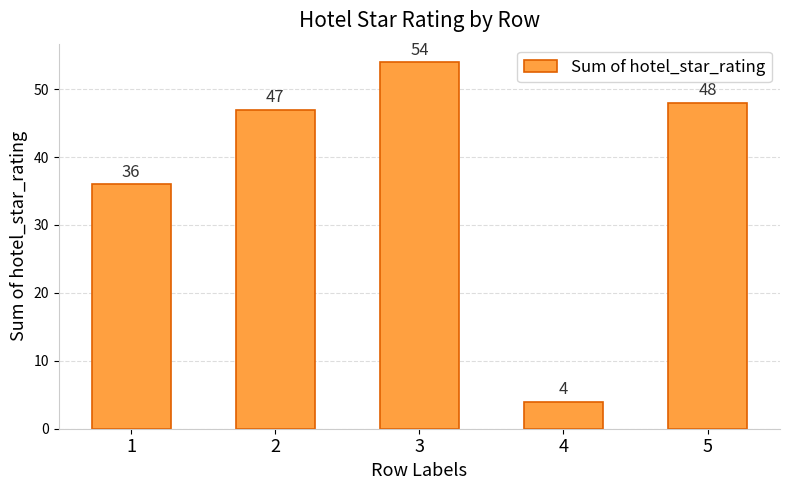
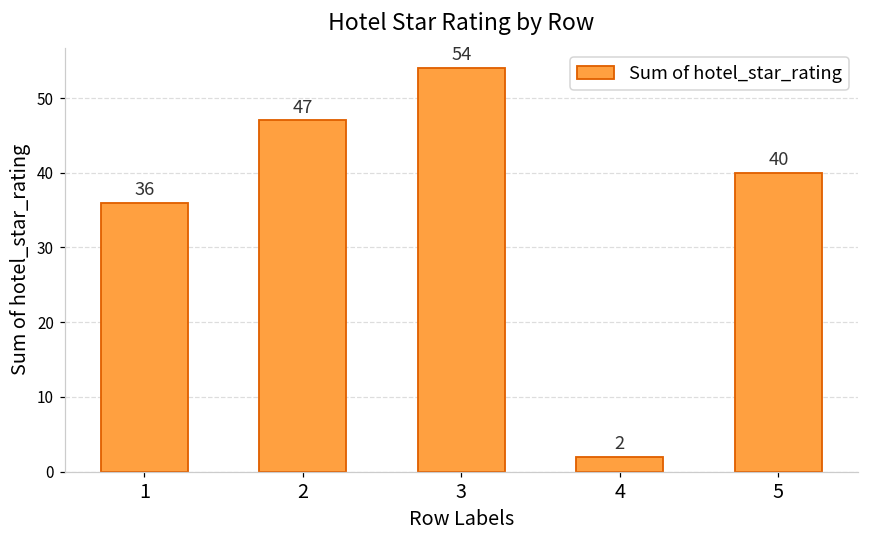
  {
    "1": 36,
    "2": 47,
    "3": 54,
-   "4": 4,
-   "5": 48
+   "4": 2,
+   "5": 40
  }
